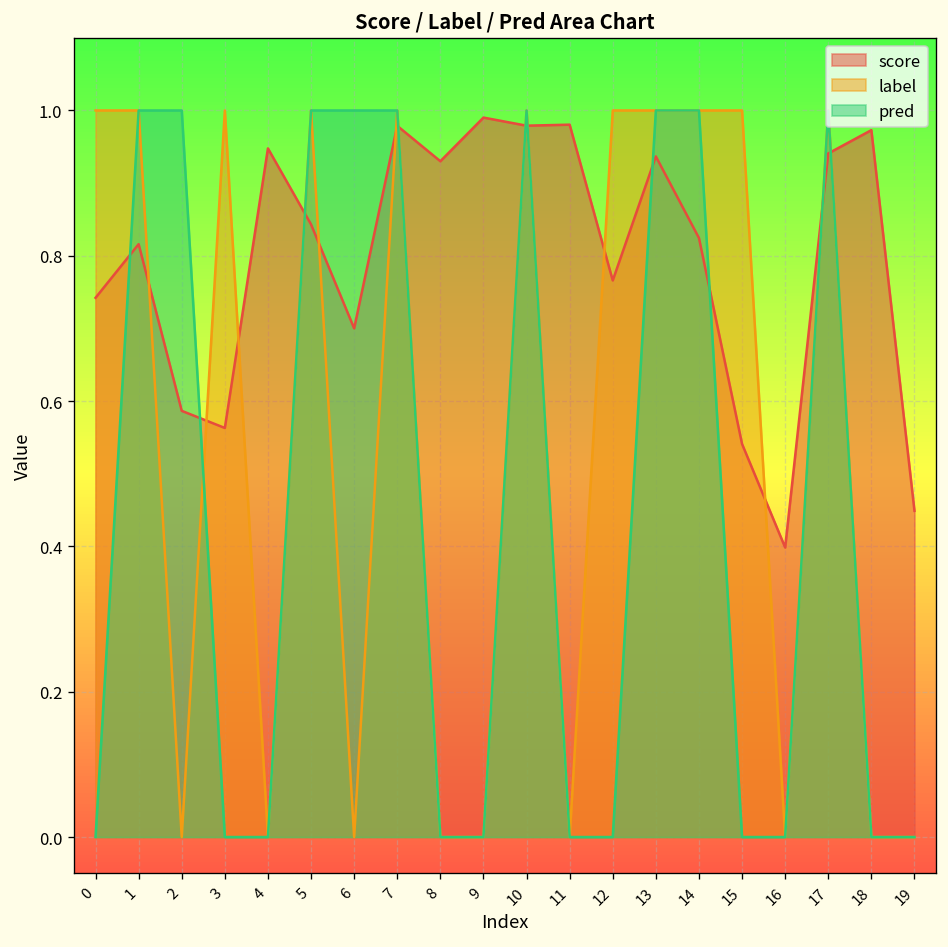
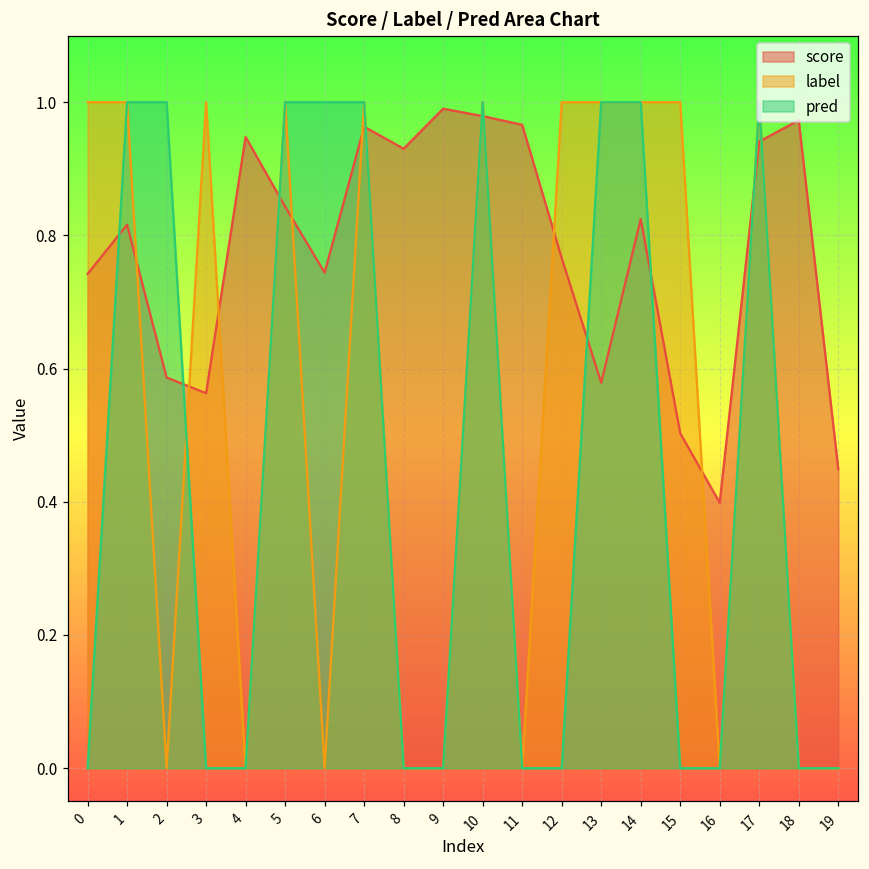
  {
    "score": {
      "0": 0.74,
      "1": 0.82,
      "2": 0.59,
      "3": 0.56,
      "4": 0.95,
      "5": 0.84,
-     "6": 0.70,
-     "7": 0.98,
+     "6": 0.74,
+     "7": 0.96,
      "8": 0.93,
      "9": 0.99,
      "10": 0.98,
-     "11": 0.98,
+     "11": 0.97,
      "12": 0.77,
-     "13": 0.94,
+     "13": 0.58,
      "14": 0.82,
-     "15": 0.54,
+     "15": 0.50,
      "16": 0.40,
      "17": 0.94,
      "18": 0.97,
      "19": 0.45
    },
    "label": {
      "0": 1.00,
      "2": 0.00,
      "3": 1.00,
      "6": 0.00,
      "12": 1.00,
      "15": 1.00
    },
    "pred": {
      "0": 0.00,
      "2": 1.00,
      "3": 0.00,
      "6": 1.00,
      "12": 0.00,
      "15": 0.00
    }
  }
